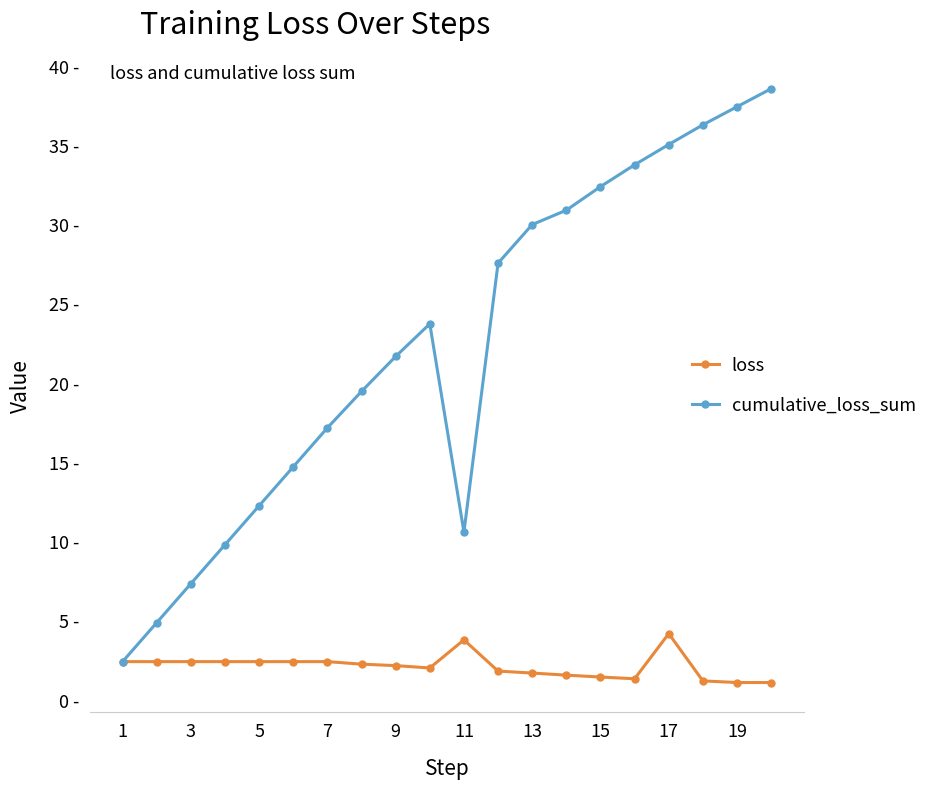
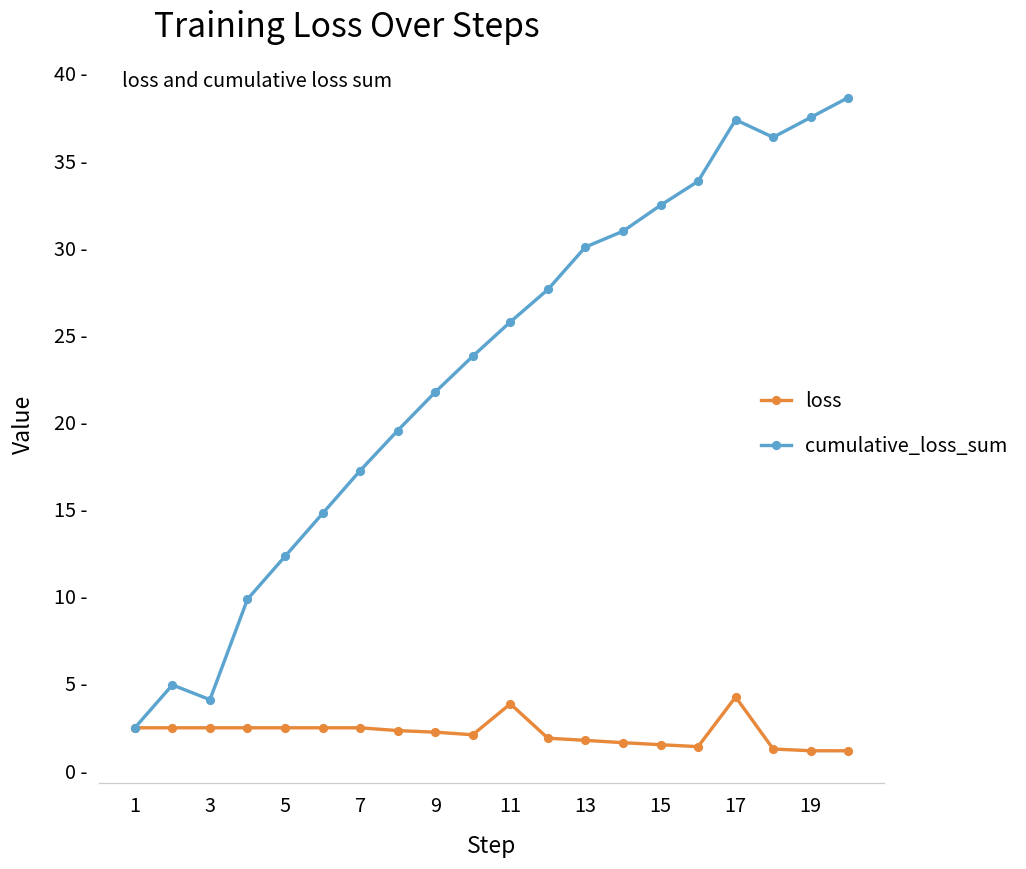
  {
    "loss": {
      "3": "2.5 -",
      "5": "2.5 -",
      "7": "2.5 -",
      "9": "2.2 -",
      "11": "3.8 -",
      "13": "1.7 -",
      "15": "1.5 -",
      "17": "4.2 -",
      "19": "1.1 -"
    },
    "cumulative_loss_sum": {
-     "3": "7.4 -",
+     "3": "4.1 -",
      "5": "12.3 -",
      "7": "17.2 -",
      "9": "21.7 -",
-     "11": "10.6 -",
+     "11": "25.7 -",
      "13": "30.0 -",
      "15": "32.4 -",
-     "17": "35.1 -",
+     "17": "37.3 -",
      "19": "37.5 -"
    }
  }
